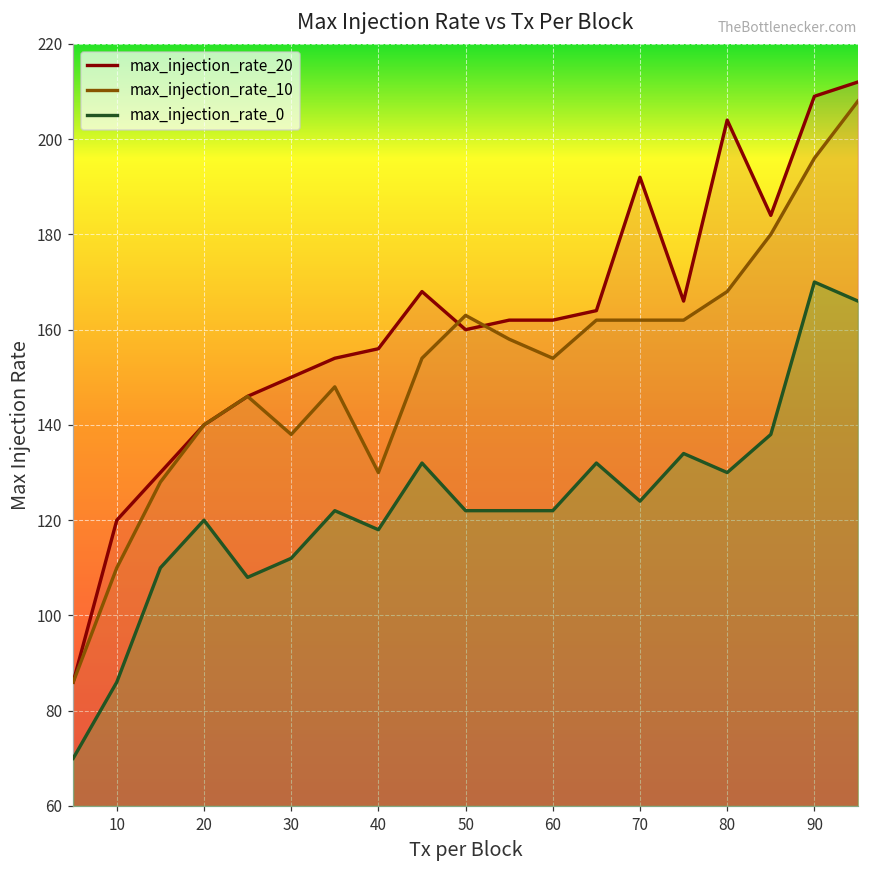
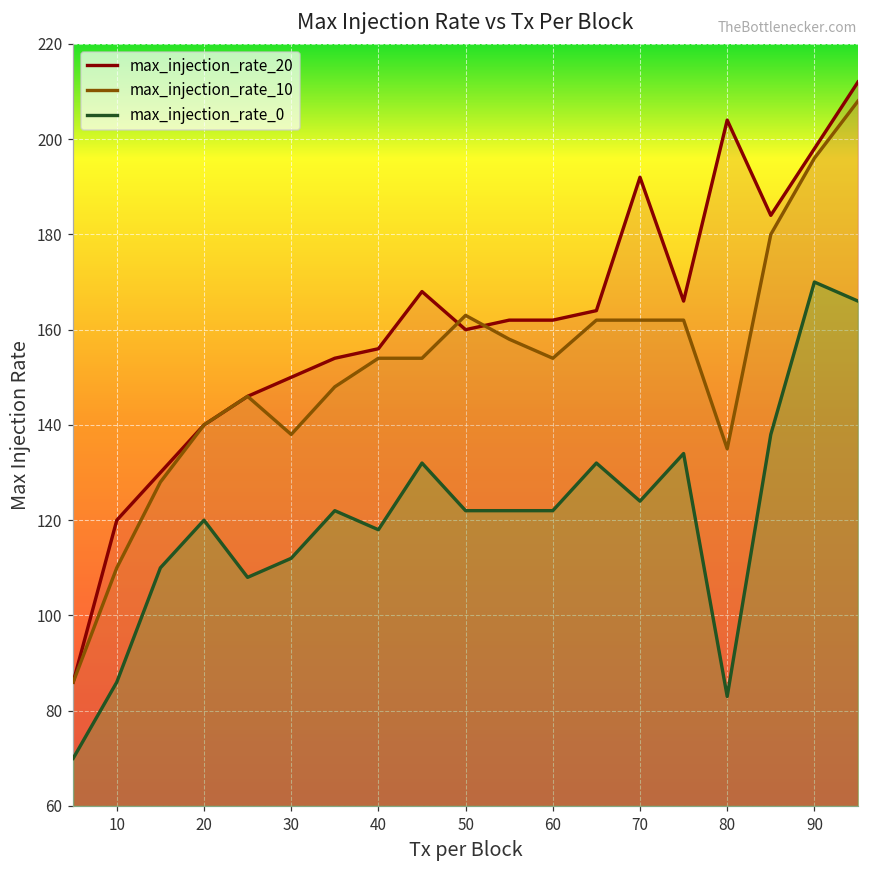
  {
    "max_injection_rate_20": {
      "10": 120,
      "30": 150,
      "40": 156,
      "50": 160,
      "60": 162,
      "70": 192,
      "80": 204,
-     "90": 209
+     "90": 198
    },
    "max_injection_rate_10": {
      "10": 110,
      "30": 138,
-     "40": 130,
+     "40": 154,
      "50": 163,
      "60": 154,
      "70": 162,
-     "80": 168,
+     "80": 135,
      "90": 196
    },
    "max_injection_rate_0": {
      "10": 86,
      "20": 120,
      "30": 112,
      "40": 118,
      "50": 122,
      "60": 122,
      "70": 124,
-     "80": 130,
+     "80": 83,
      "90": 170
    }
  }
